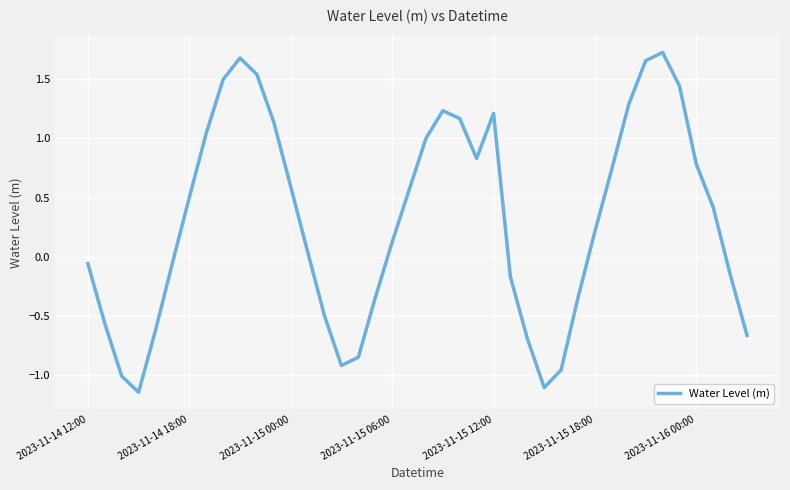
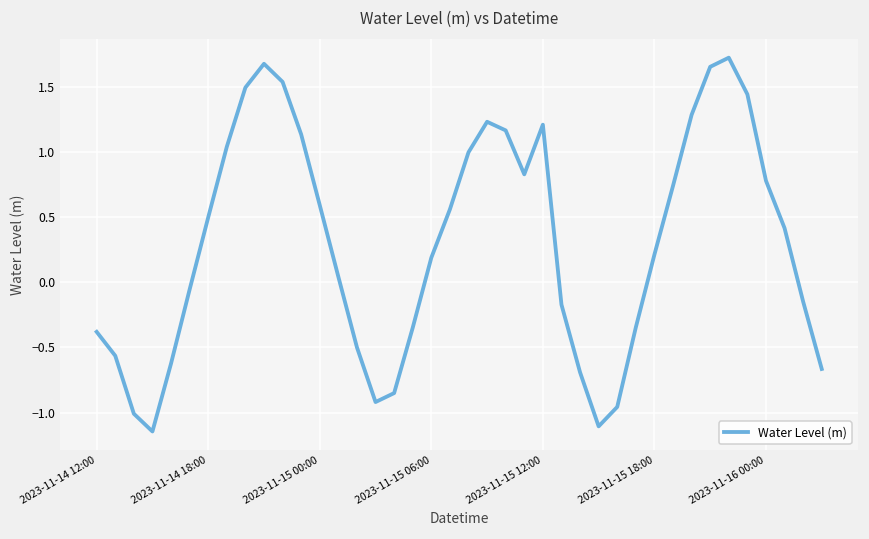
  {
-   "2023-11-14 12:00": -0.06,
+   "2023-11-14 12:00": -0.38,
    "2023-11-14 18:00": 0.50,
    "2023-11-15 00:00": 0.59,
-   "2023-11-15 06:00": 0.12,
+   "2023-11-15 06:00": 0.19,
    "2023-11-15 12:00": 1.21,
    "2023-11-15 18:00": 0.21,
    "2023-11-16 00:00": 0.78
  }
